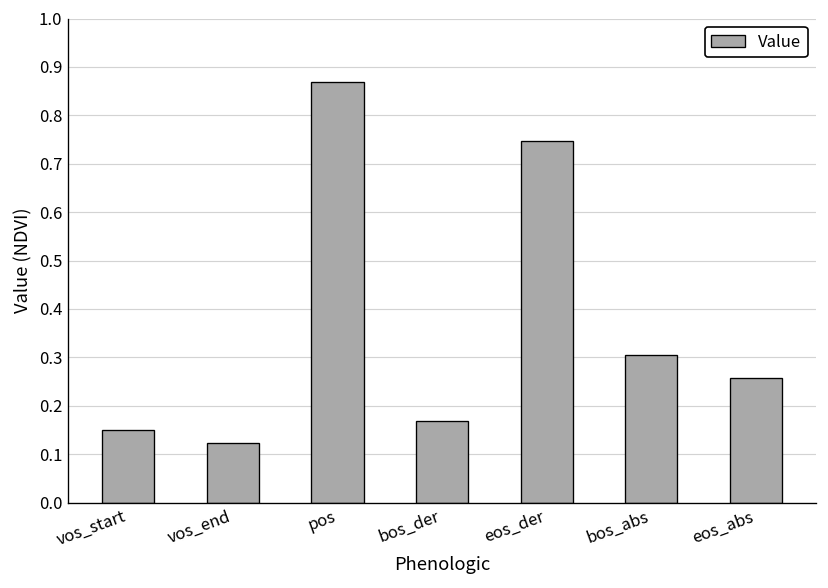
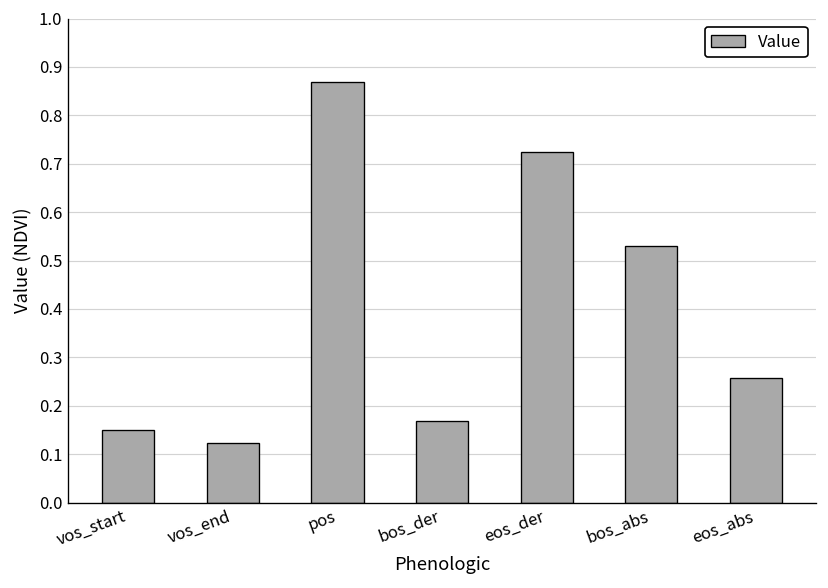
  {
    "vos_start": 0.15,
    "vos_end": 0.12,
    "pos": 0.87,
    "bos_der": 0.17,
-   "eos_der": 0.75,
-   "bos_abs": 0.30,
+   "eos_der": 0.72,
+   "bos_abs": 0.53,
    "eos_abs": 0.26
  }
